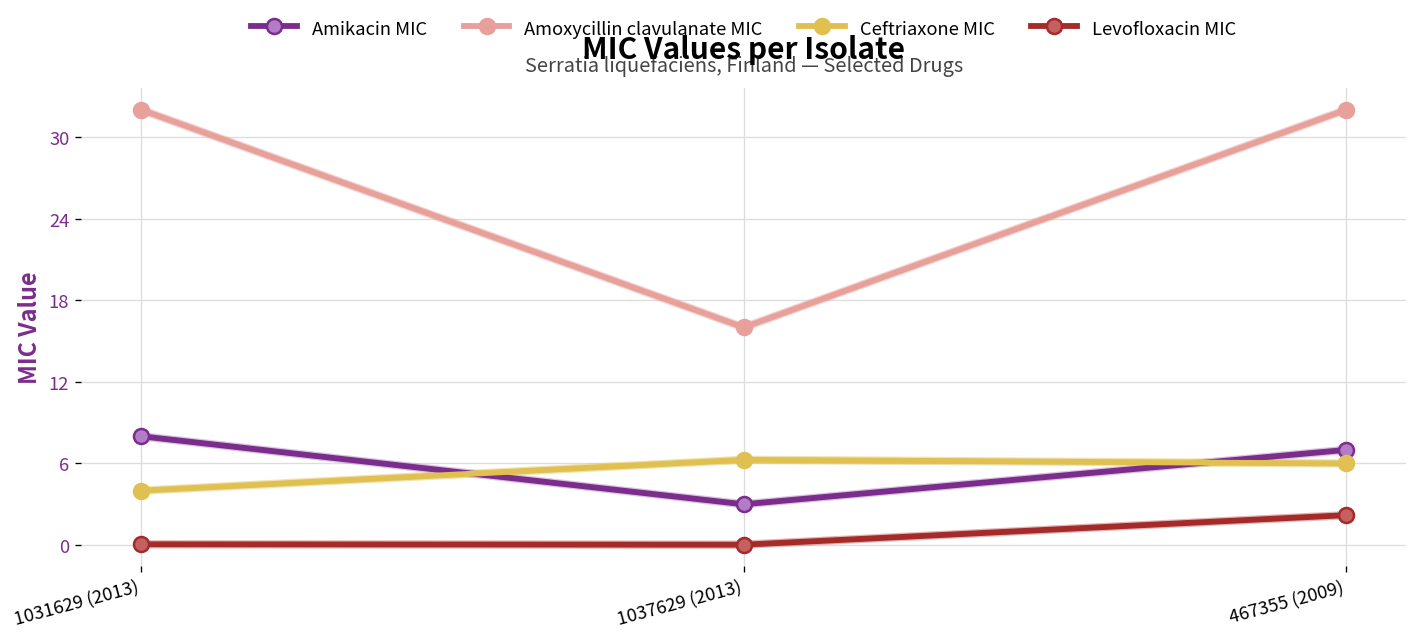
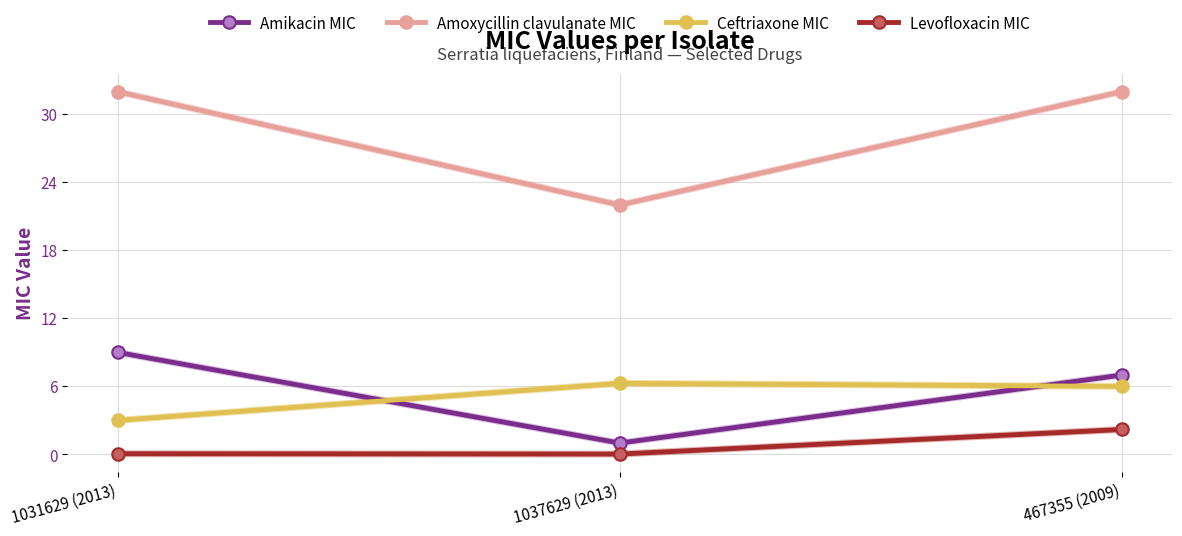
  {
    "Amikacin MIC": {
-     "1031629 (2013)": 8,
-     "1037629 (2013)": 3,
+     "1031629 (2013)": 9,
+     "1037629 (2013)": 1,
      "467355 (2009)": 7
    },
    "Amoxycillin clavulanate MIC": {
      "1031629 (2013)": 32,
-     "1037629 (2013)": 16,
+     "1037629 (2013)": 22,
      "467355 (2009)": 32
    },
    "Ceftriaxone MIC": {
-     "1031629 (2013)": 4,
+     "1031629 (2013)": 3,
      "1037629 (2013)": 6.3,
      "467355 (2009)": 6
    },
    "Levofloxacin MIC": {
      "1031629 (2013)": 0,
      "1037629 (2013)": 0,
      "467355 (2009)": 2
    }
  }
